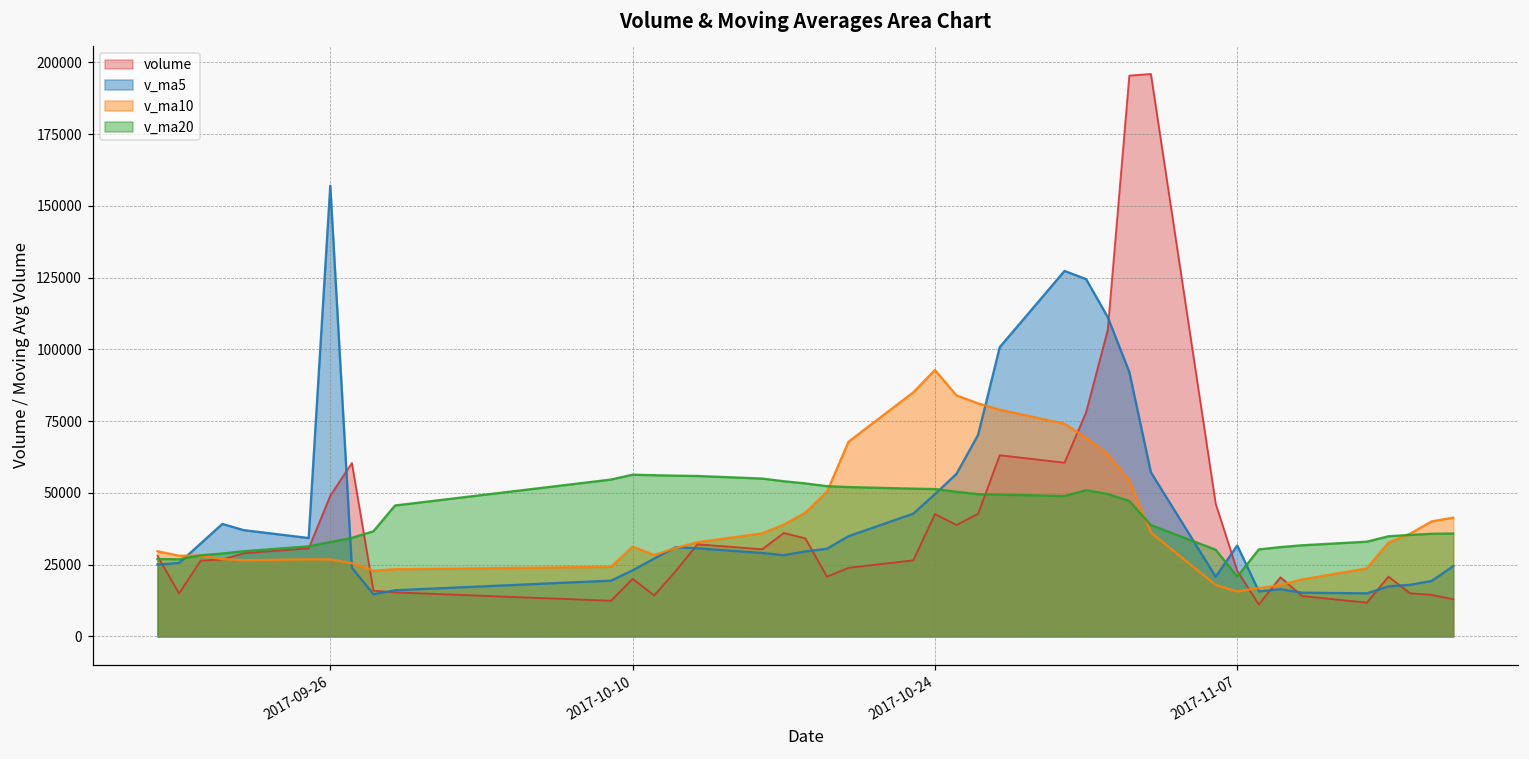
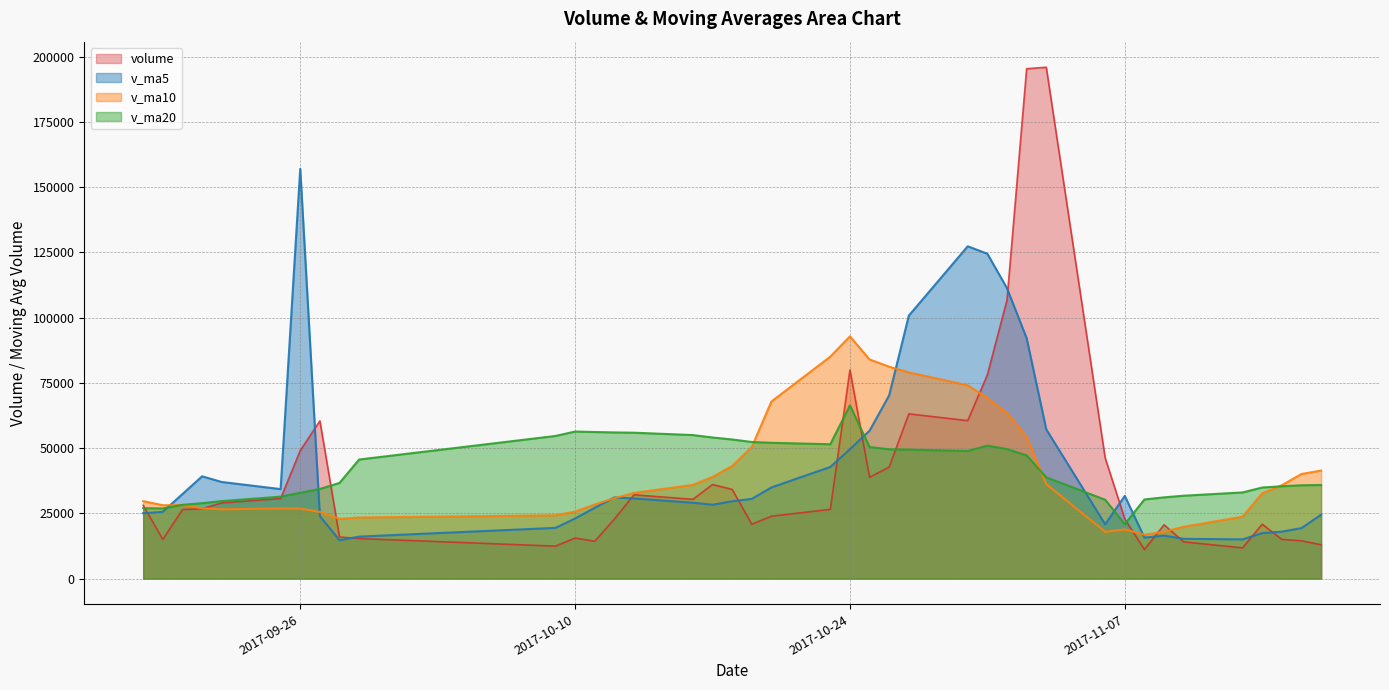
  {
    "volume": {
      "2017-09-26": 49000,
-     "2017-10-10": 20000,
-     "2017-10-24": 43000,
+     "2017-10-10": 16000,
+     "2017-10-24": 80000,
      "2017-11-07": 23000
    },
    "v_ma5": {
      "2017-09-26": 157000,
      "2017-10-10": 23000,
      "2017-10-24": 50000,
      "2017-11-07": 32000
    },
    "v_ma10": {
      "2017-09-26": 27000,
-     "2017-10-10": 31000,
+     "2017-10-10": 26000,
      "2017-10-24": 93000,
-     "2017-11-07": 16000
+     "2017-11-07": 19000
    },
    "v_ma20": {
      "2017-09-26": 33000,
      "2017-10-10": 56000,
-     "2017-10-24": 51000,
+     "2017-10-24": 66000,
      "2017-11-07": 21000
    }
  }
